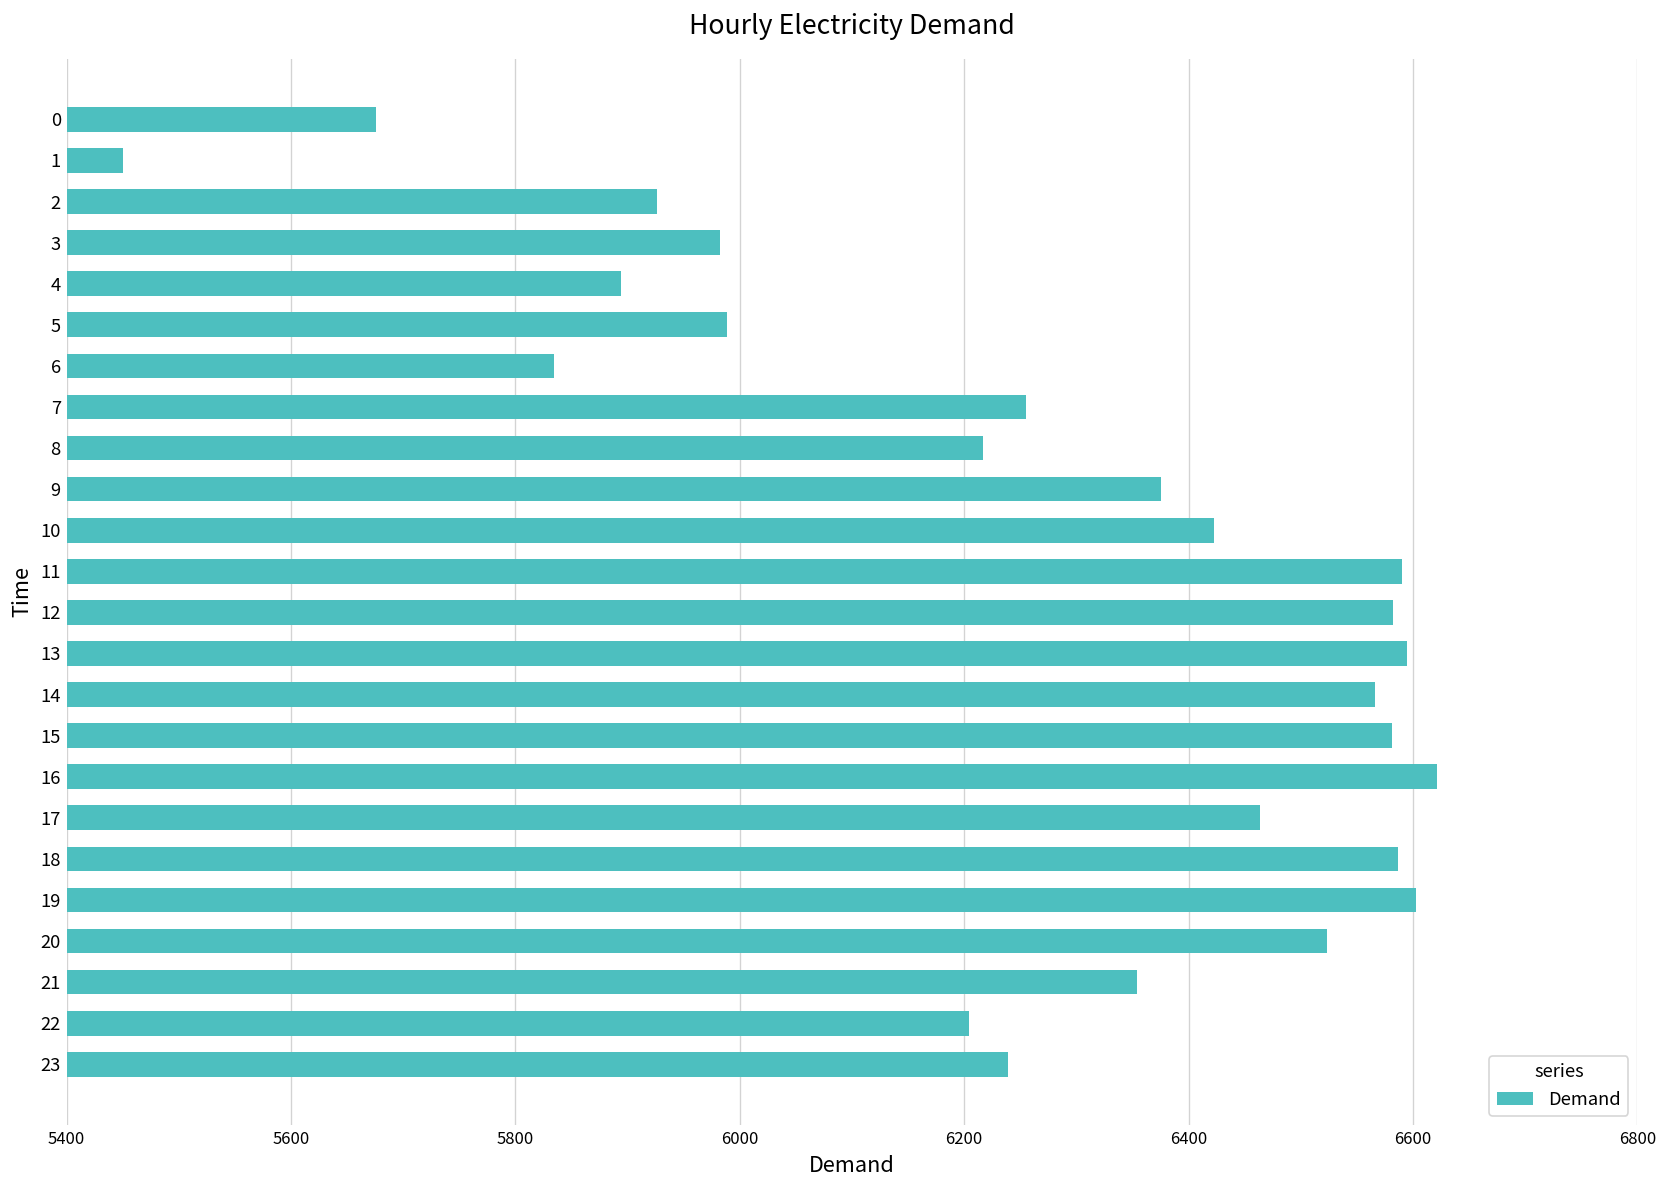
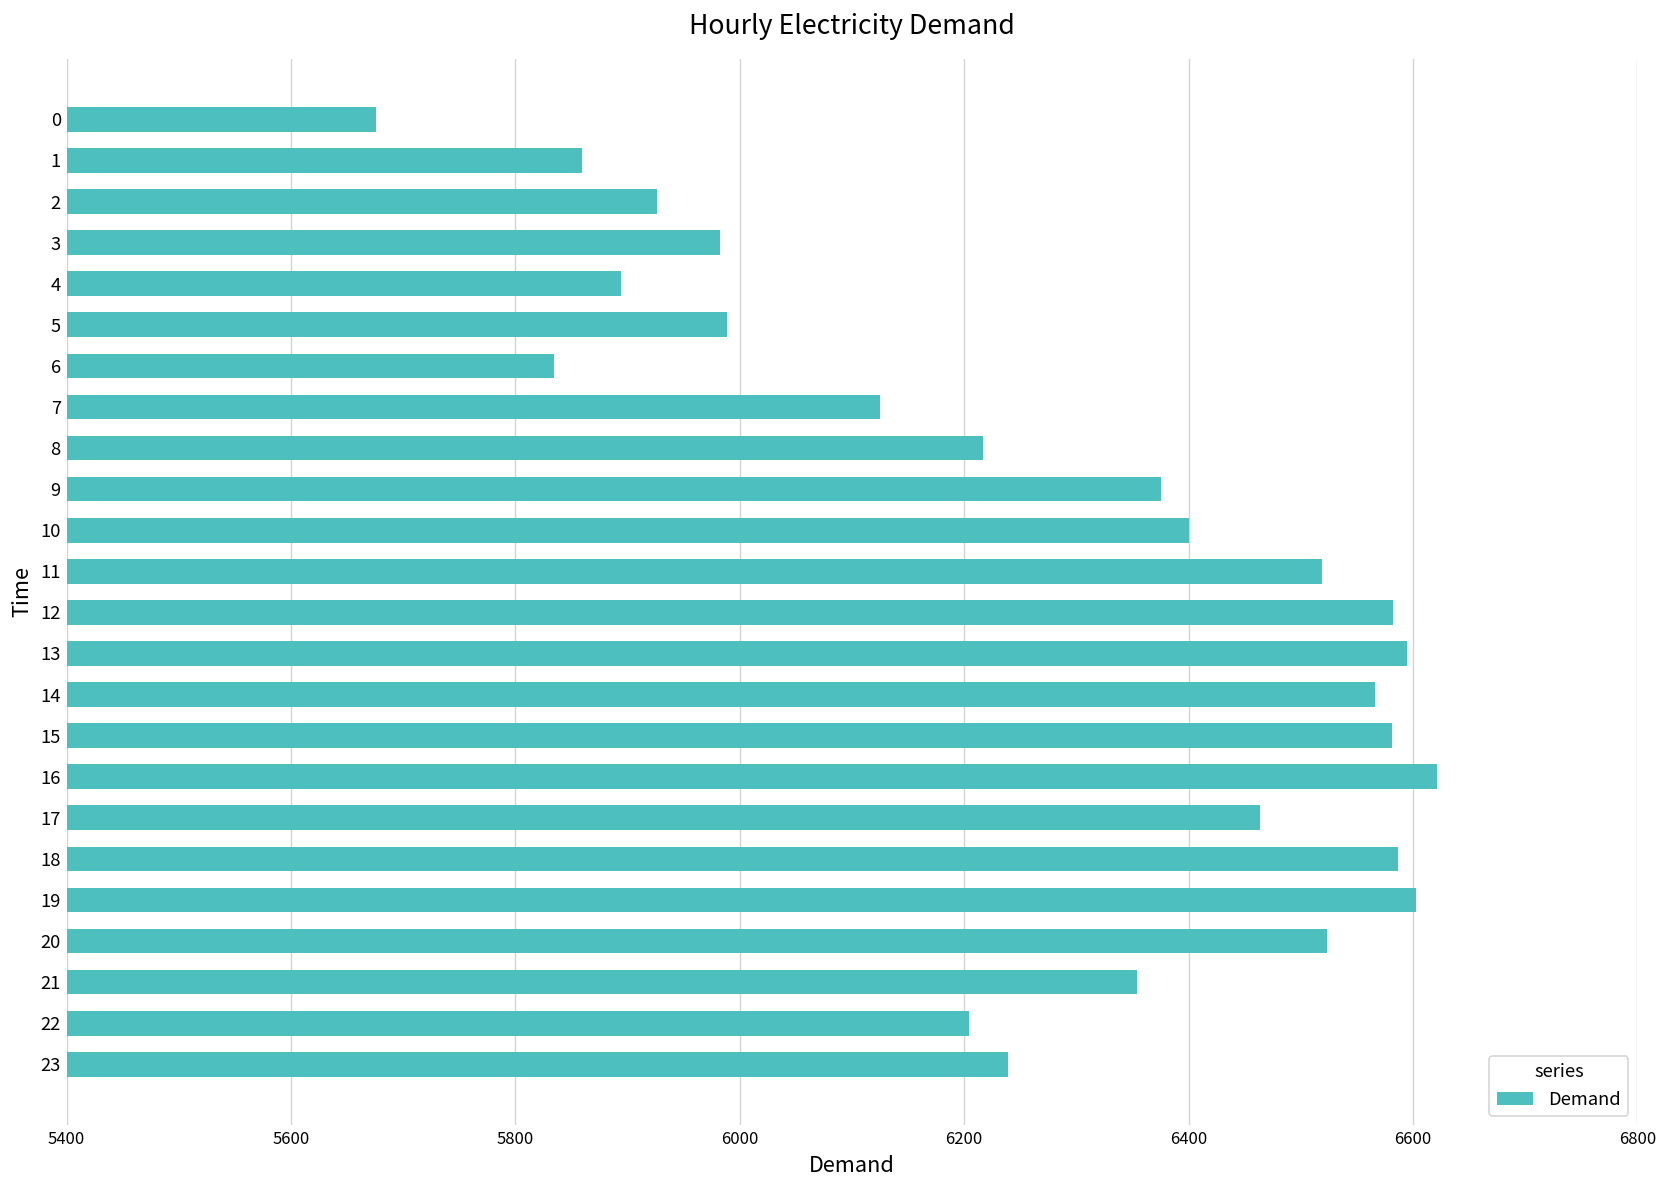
  {
    "0": 5680,
-   "1": 5450,
+   "1": 5860,
    "2": 5930,
    "3": 5980,
    "4": 5890,
    "5": 5990,
    "6": 5830,
-   "7": 6260,
+   "7": 6130,
    "8": 6220,
    "9": 6380,
-   "10": 6420,
-   "11": 6590,
+   "10": 6400,
+   "11": 6520,
    "12": 6580,
    "13": 6600,
    "14": 6570,
    "15": 6580,
    "16": 6620,
    "17": 6460,
    "18": 6590,
    "19": 6600,
    "20": 6520,
    "21": 6350,
    "22": 6200,
    "23": 6240
  }
